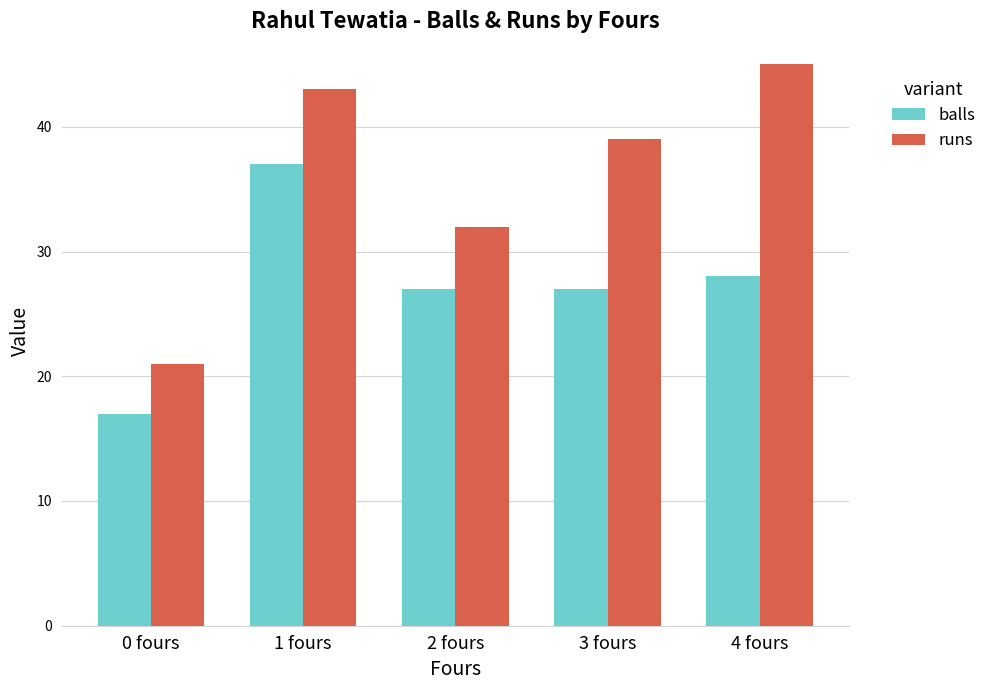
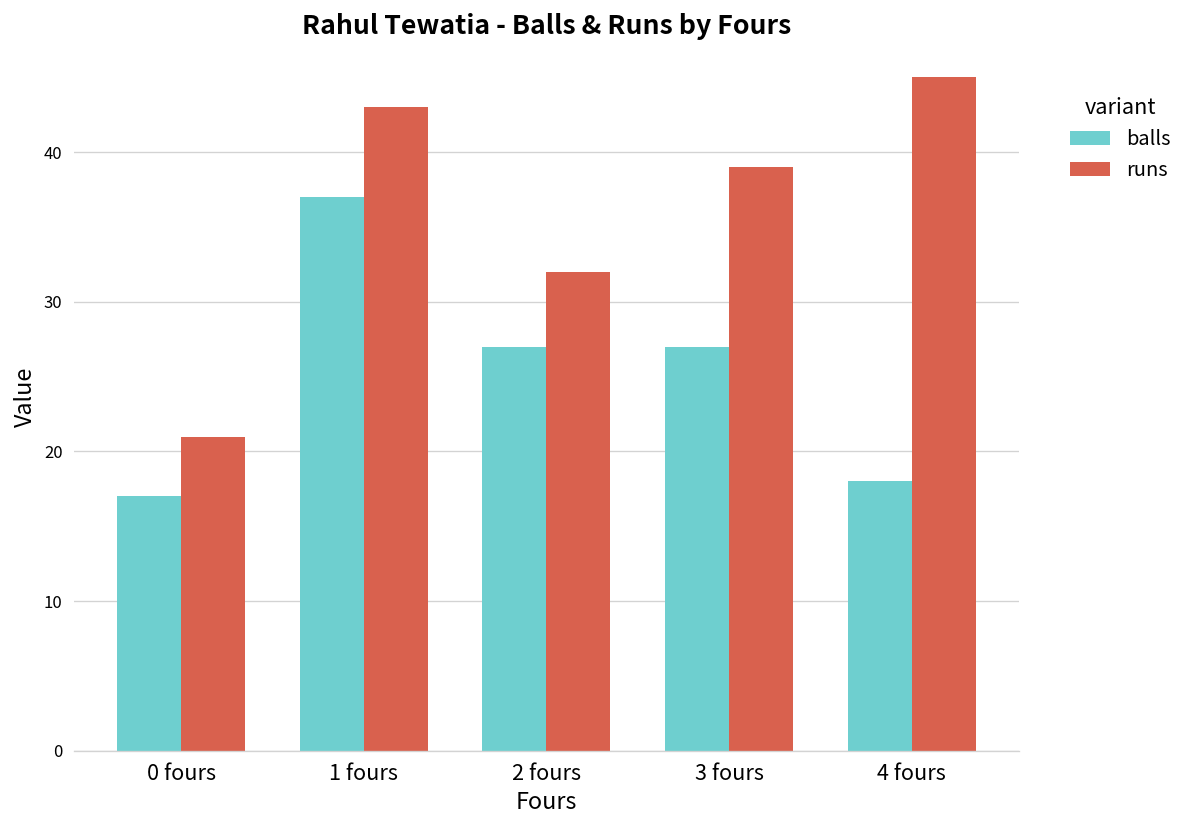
  {
    "balls": {
      "0 fours": 17,
      "1 fours": 37,
      "2 fours": 27,
      "3 fours": 27,
-     "4 fours": 28
+     "4 fours": 18
    },
    "runs": {
      "0 fours": 21,
      "1 fours": 43,
      "2 fours": 32,
      "3 fours": 39,
      "4 fours": 45
    }
  }
